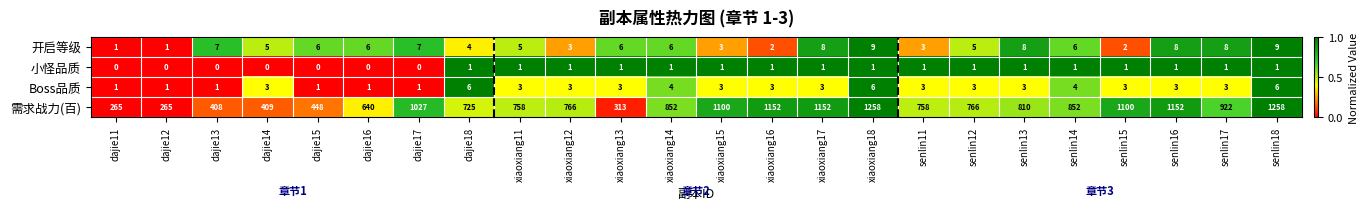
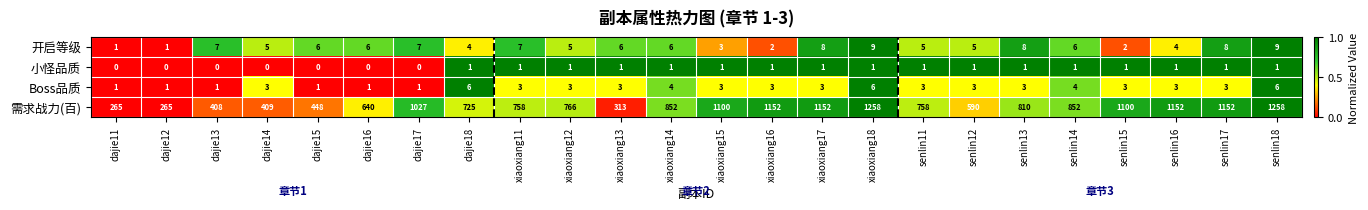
  {
    "开启等级": {
      "dajie11": 1,
      "dajie12": 1,
      "dajie13": 7,
      "dajie14": 5,
      "dajie15": 6,
      "dajie16": 6,
      "dajie17": 7,
      "dajie18": 4,
-     "xiaoxiang11": 5,
-     "xiaoxiang12": 3,
+     "xiaoxiang11": 7,
+     "xiaoxiang12": 5,
      "xiaoxiang13": 6,
      "xiaoxiang14": 6,
      "xiaoxiang15": 3,
      "xiaoxiang16": 2,
      "xiaoxiang17": 8,
      "xiaoxiang18": 9,
-     "senlin11": 3,
+     "senlin11": 5,
      "senlin12": 5,
      "senlin13": 8,
      "senlin14": 6,
      "senlin15": 2,
-     "senlin16": 8,
+     "senlin16": 4,
      "senlin17": 8,
      "senlin18": 9
    },
    "小怪品质": {
      "dajie11": 0,
      "dajie12": 0,
      "dajie13": 0,
      "dajie14": 0,
      "dajie15": 0,
      "dajie16": 0,
      "dajie17": 0,
      "dajie18": 1,
      "xiaoxiang11": 1,
      "xiaoxiang12": 1,
      "xiaoxiang13": 1,
      "xiaoxiang14": 1,
      "xiaoxiang15": 1,
      "xiaoxiang16": 1,
      "xiaoxiang17": 1,
      "xiaoxiang18": 1,
      "senlin11": 1,
      "senlin12": 1,
      "senlin13": 1,
      "senlin14": 1,
      "senlin15": 1,
      "senlin16": 1,
      "senlin17": 1,
      "senlin18": 1
    },
    "Boss品质": {
      "dajie11": 1,
      "dajie12": 1,
      "dajie13": 1,
      "dajie14": 3,
      "dajie15": 1,
      "dajie16": 1,
      "dajie17": 1,
      "dajie18": 6,
      "xiaoxiang11": 3,
      "xiaoxiang12": 3,
      "xiaoxiang13": 3,
      "xiaoxiang14": 4,
      "xiaoxiang15": 3,
      "xiaoxiang16": 3,
      "xiaoxiang17": 3,
      "xiaoxiang18": 6,
      "senlin11": 3,
      "senlin12": 3,
      "senlin13": 3,
      "senlin14": 4,
      "senlin15": 3,
      "senlin16": 3,
      "senlin17": 3,
      "senlin18": 6
    },
    "需求战力(百)": {
      "dajie11": 265,
      "dajie12": 265,
      "dajie13": 408,
      "dajie14": 409,
      "dajie15": 448,
      "dajie16": 640,
      "dajie17": 1027,
      "dajie18": 725,
      "xiaoxiang11": 758,
      "xiaoxiang12": 766,
      "xiaoxiang13": 313,
      "xiaoxiang14": 852,
      "xiaoxiang15": 1100,
      "xiaoxiang16": 1152,
      "xiaoxiang17": 1152,
      "xiaoxiang18": 1258,
      "senlin11": 758,
-     "senlin12": 766,
+     "senlin12": 590,
      "senlin13": 810,
      "senlin14": 852,
      "senlin15": 1100,
      "senlin16": 1152,
-     "senlin17": 922,
+     "senlin17": 1152,
      "senlin18": 1258
    }
  }
